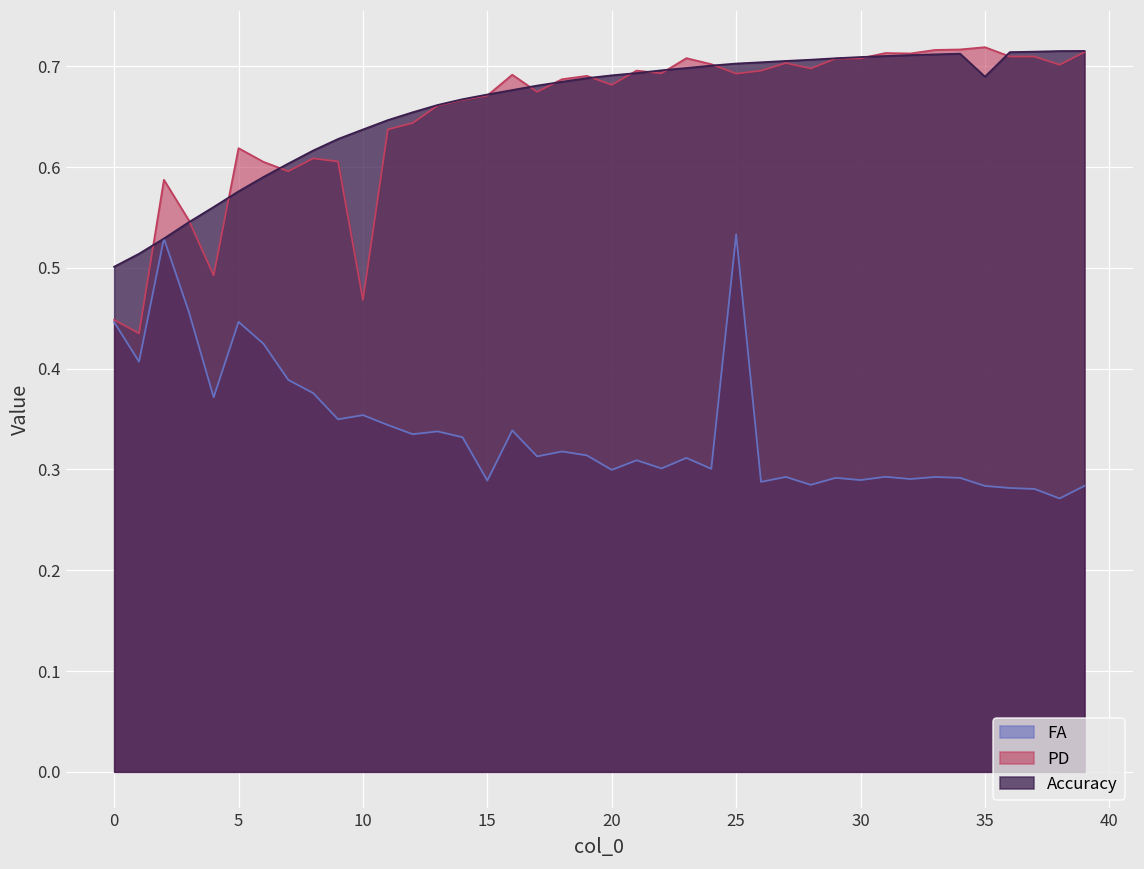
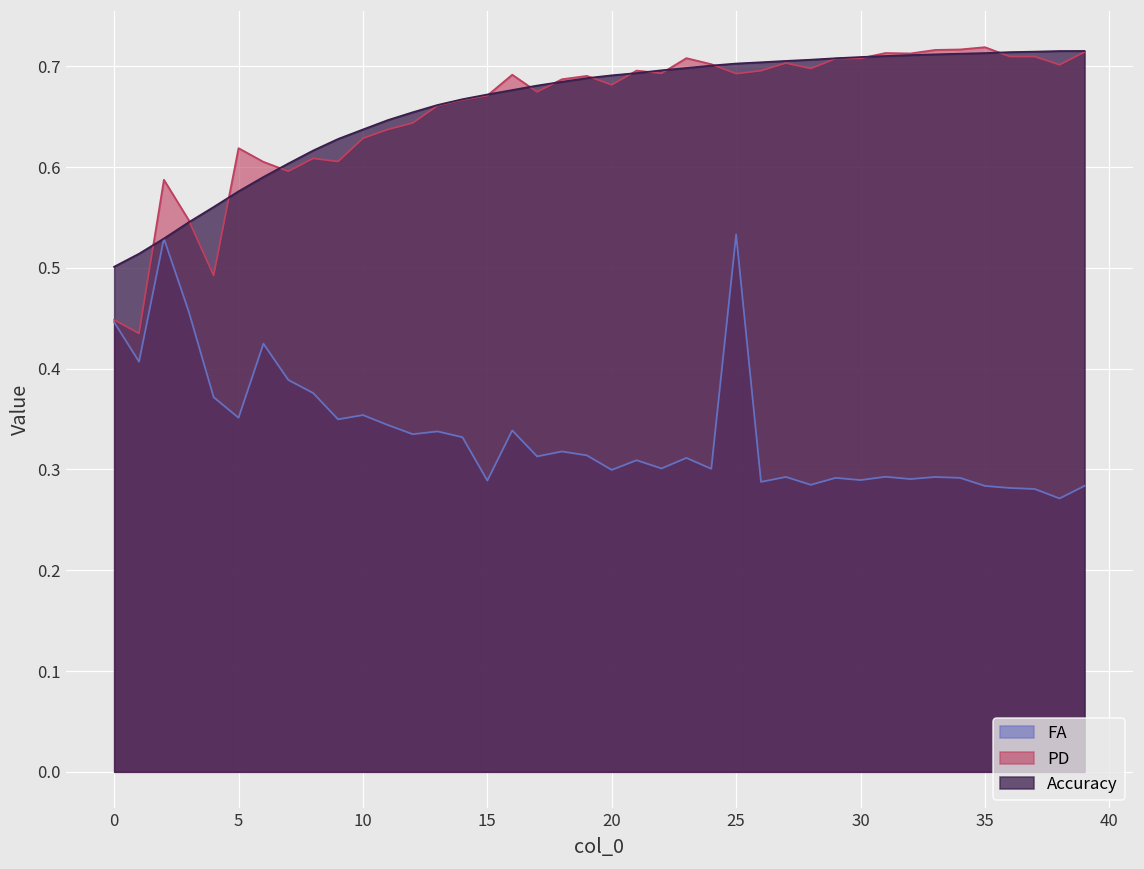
  {
    "FA": {
-     "5": 0.45,
+     "5": 0.35,
      "10": 0.35,
      "15": 0.29,
      "20": 0.30,
      "25": 0.53,
      "30": 0.29,
      "35": 0.28
    },
    "PD": {
      "5": 0.62,
-     "10": 0.47,
+     "10": 0.63,
      "20": 0.68,
      "25": 0.69,
      "35": 0.72
    },
    "Accuracy": {
      "0": 0.50,
      "5": 0.58,
      "10": 0.64,
      "20": 0.69,
      "25": 0.70,
-     "35": 0.69
+     "35": 0.71
    }
  }
